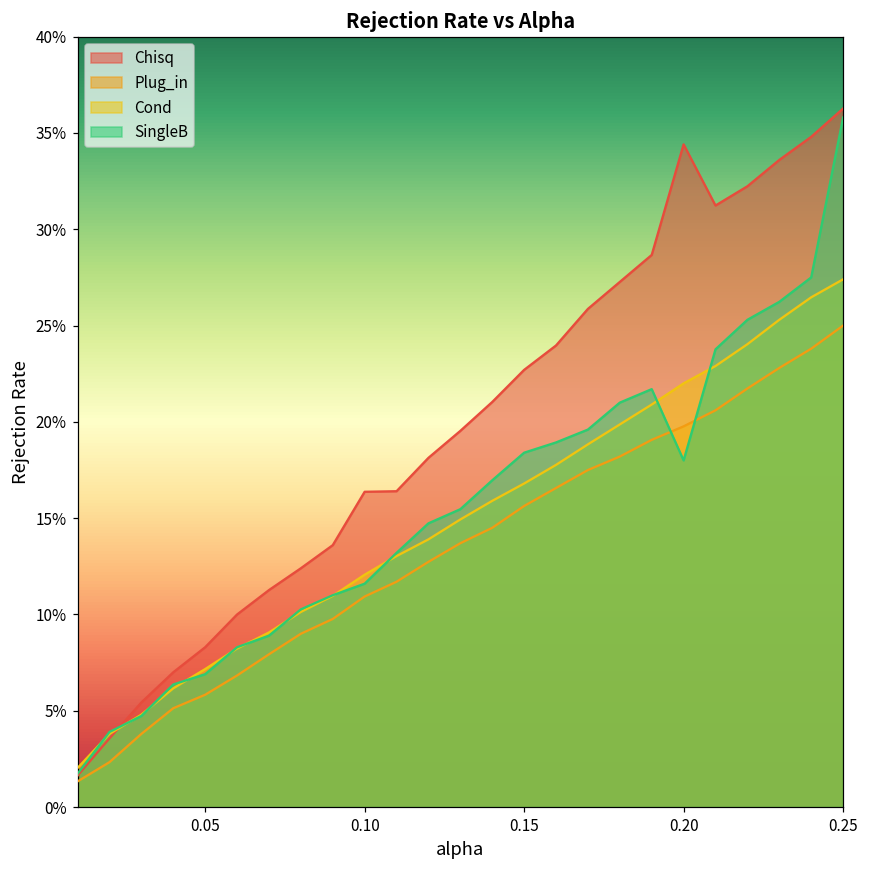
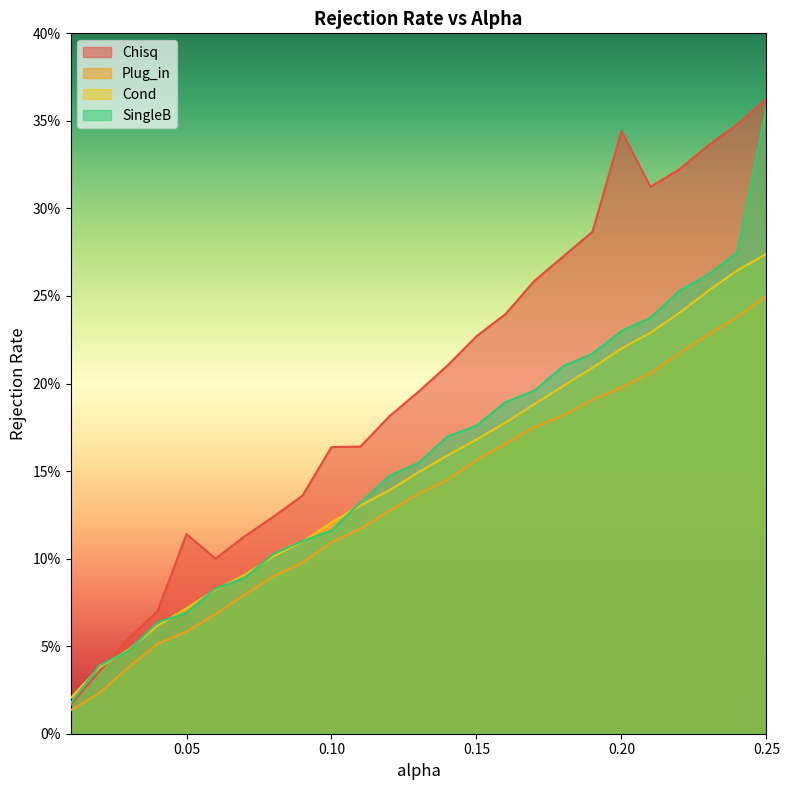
  {
    "Chisq": {
-     "0.05": "8.3%",
+     "0.05": "11.4%",
      "0.10": "16.4%",
      "0.15": "22.7%",
      "0.20": "34.4%",
      "0.25": "36.3%"
    },
    "SingleB": {
      "0.05": "6.9%",
      "0.10": "11.6%",
-     "0.15": "18.4%",
-     "0.20": "18.0%",
+     "0.15": "17.6%",
+     "0.20": "23.0%",
      "0.25": "35.8%"
    }
  }
